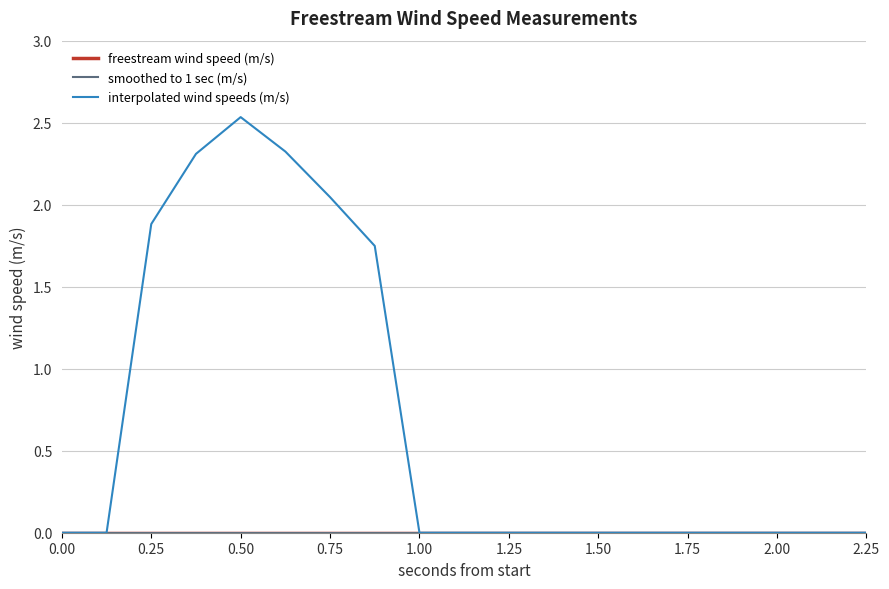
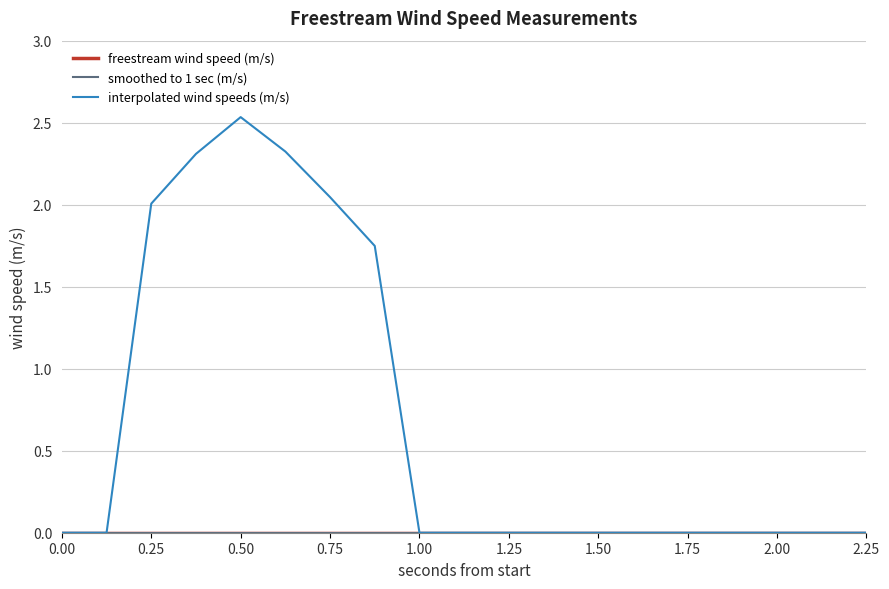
  {
    "smoothed to 1 sec (m/s)": {
      "0.25": 0.00,
      "0.50": 0.00,
      "0.75": 0.00
    },
    "interpolated wind speeds (m/s)": {
-     "0.25": 1.88,
+     "0.25": 2.01,
      "0.50": 2.53,
      "0.75": 2.05
    }
  }
